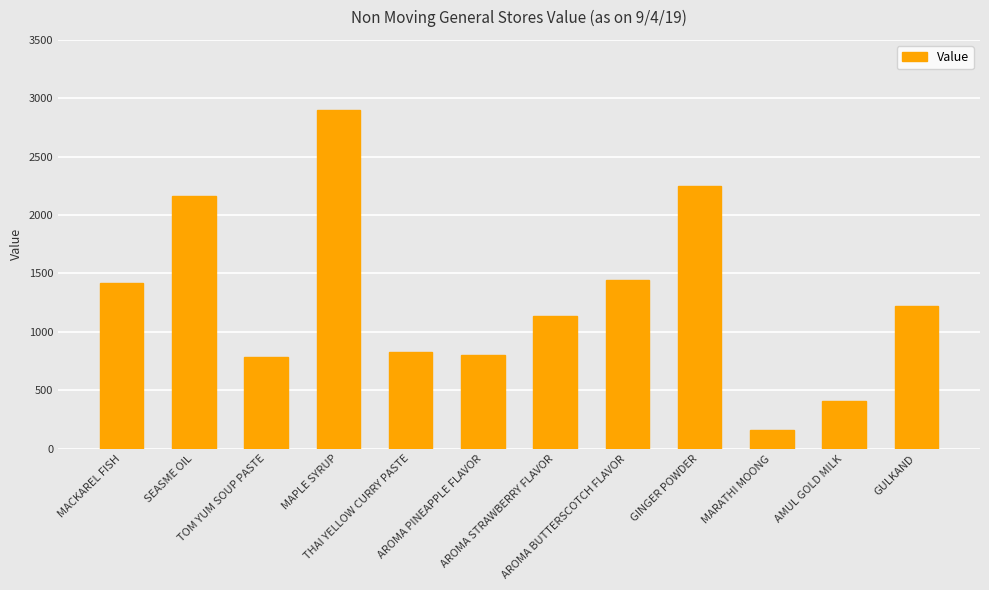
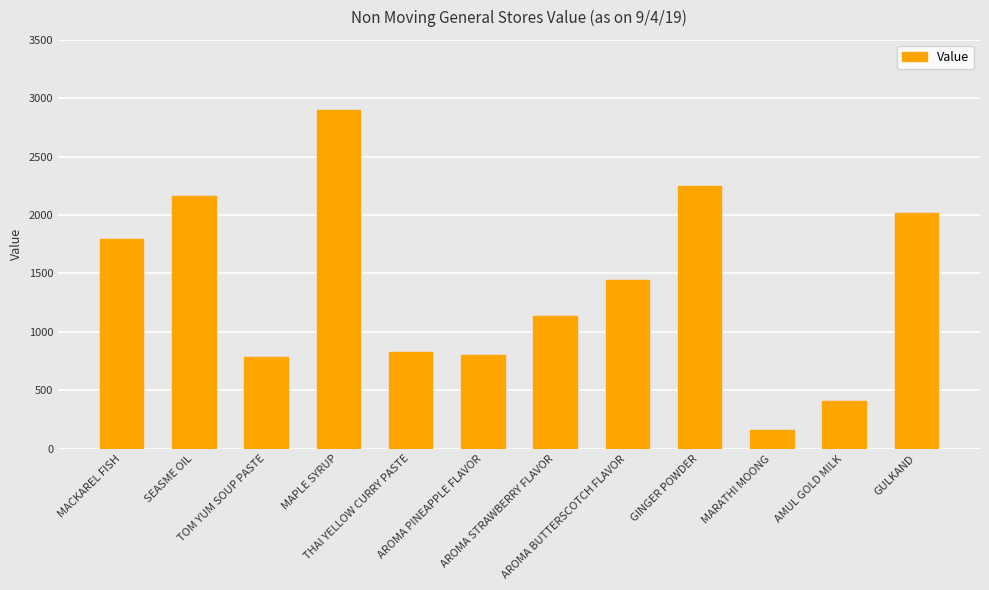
  {
-   "MACKAREL FISH": 1420,
+   "MACKAREL FISH": 1800,
    "SEASME OIL": 2160,
    "TOM YUM SOUP PASTE": 780,
    "MAPLE SYRUP": 2900,
    "THAI YELLOW CURRY PASTE": 830,
    "AROMA PINEAPPLE FLAVOR": 800,
    "AROMA STRAWBERRY FLAVOR": 1140,
    "AROMA BUTTERSCOTCH FLAVOR": 1440,
    "GINGER POWDER": 2250,
    "MARATHI MOONG": 160,
    "AMUL GOLD MILK": 410,
-   "GULKAND": 1220
+   "GULKAND": 2020
  }
